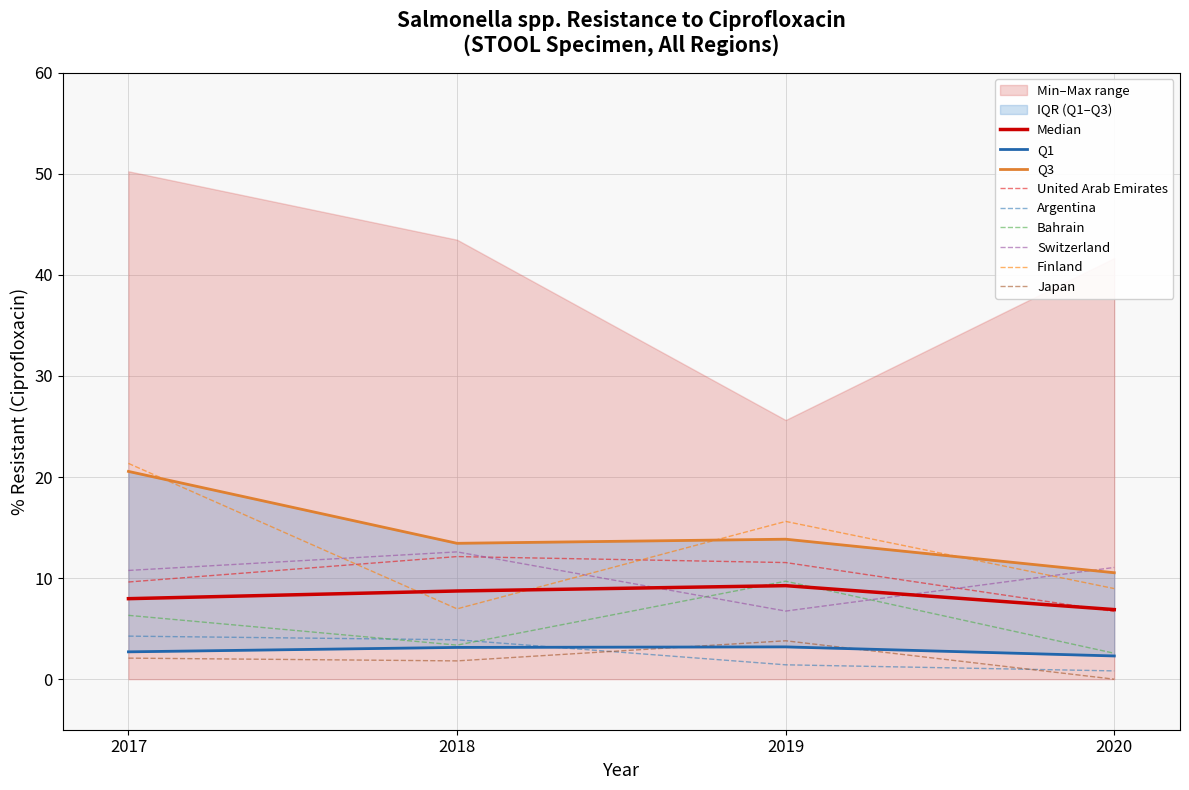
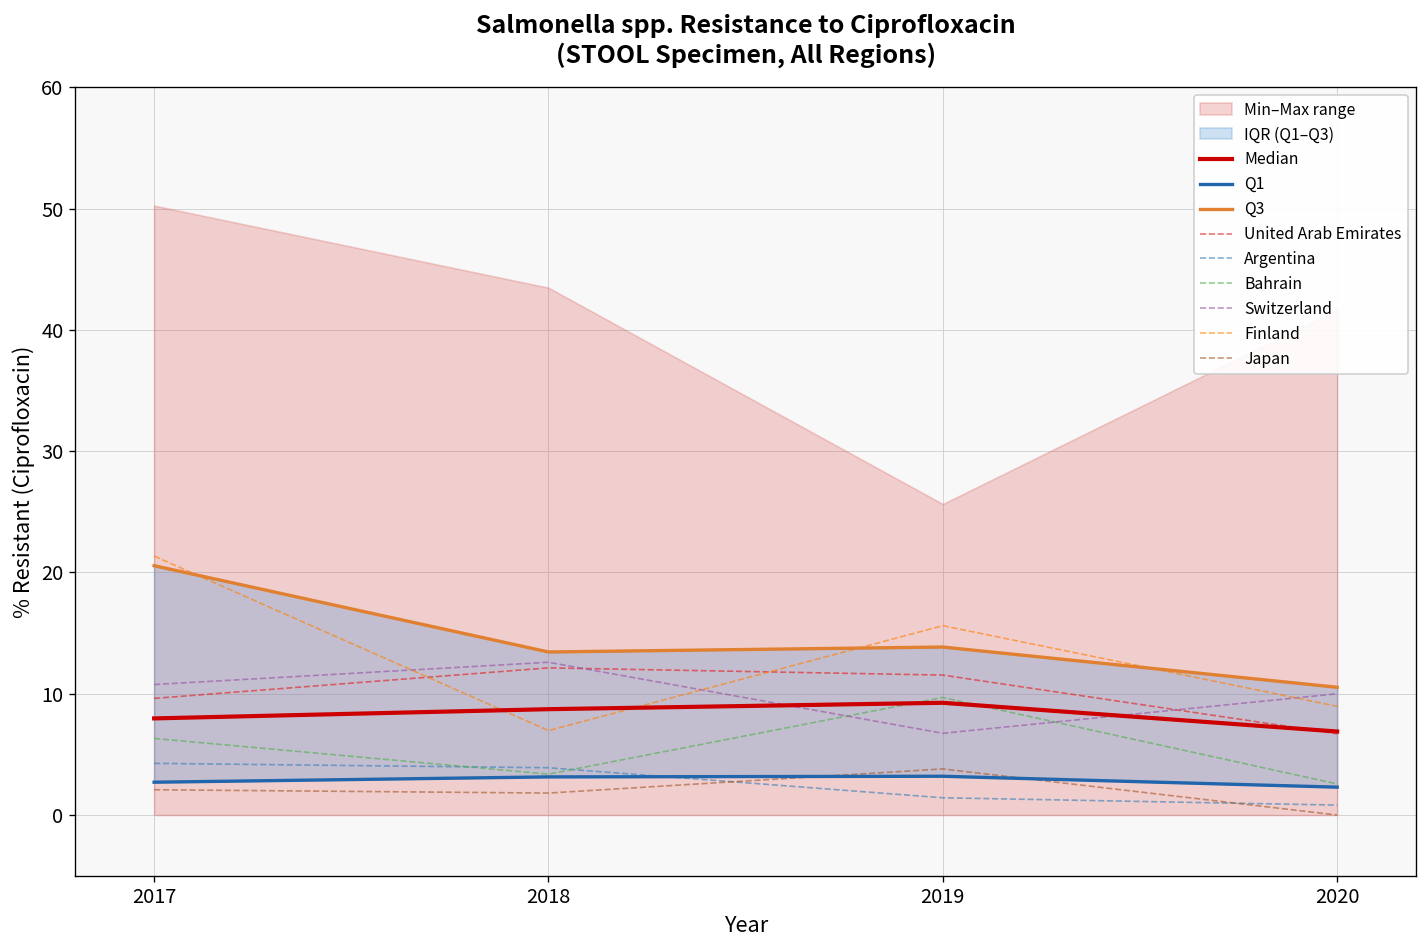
  {
    "Min–Max range": {
      "2017": 50.2,
      "2018": 43.5,
      "2019": 25.6
    },
    "Bahrain": {
      "2017": 6.3,
      "2019": 9.7,
      "2020": 2.6
    },
    "Switzerland": {
      "2017": 10.8,
      "2018": 12.6,
      "2019": 6.7,
-     "2020": 11.1
+     "2020": 10.0
    },
    "Finland": {
      "2017": 21.3,
      "2018": 7.0,
      "2019": 15.6,
      "2020": 9.0
    },
    "Japan": {
      "2017": 2.1,
      "2018": 1.8,
      "2019": 3.8,
      "2020": 0.0
    }
  }
